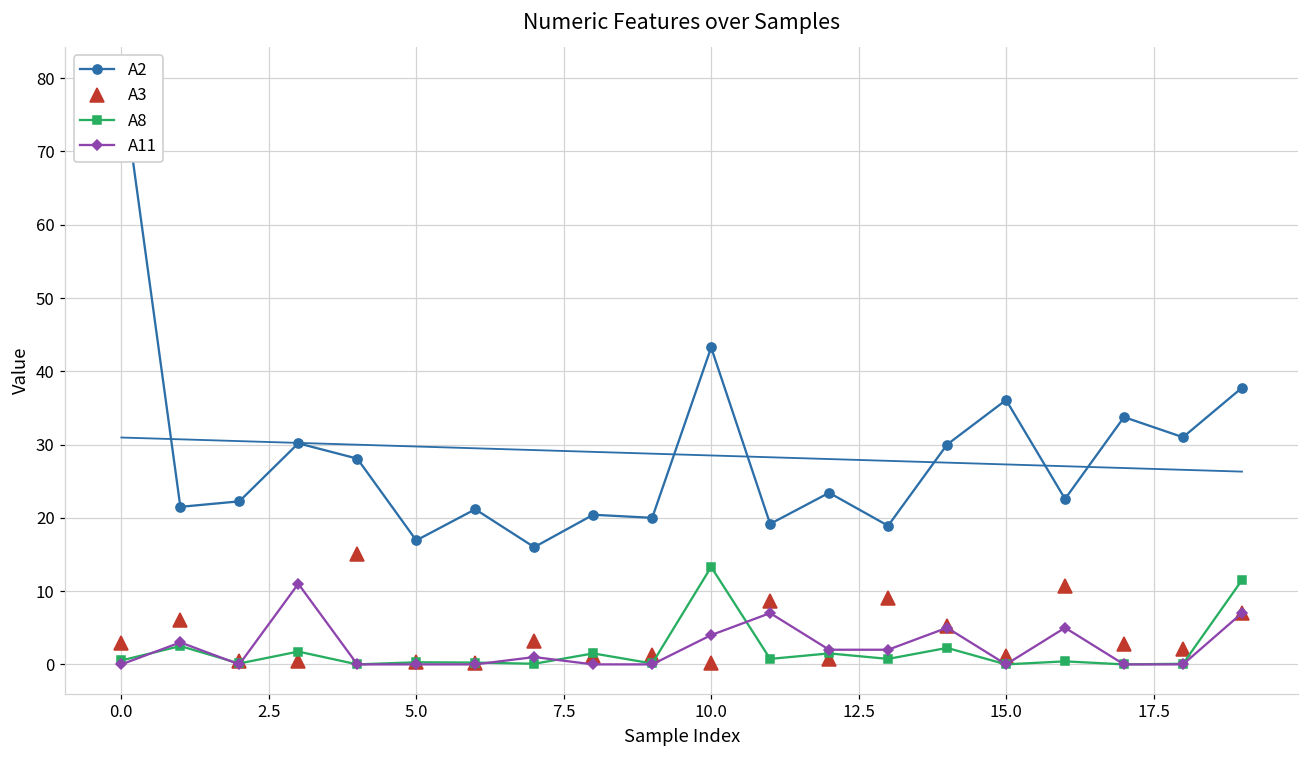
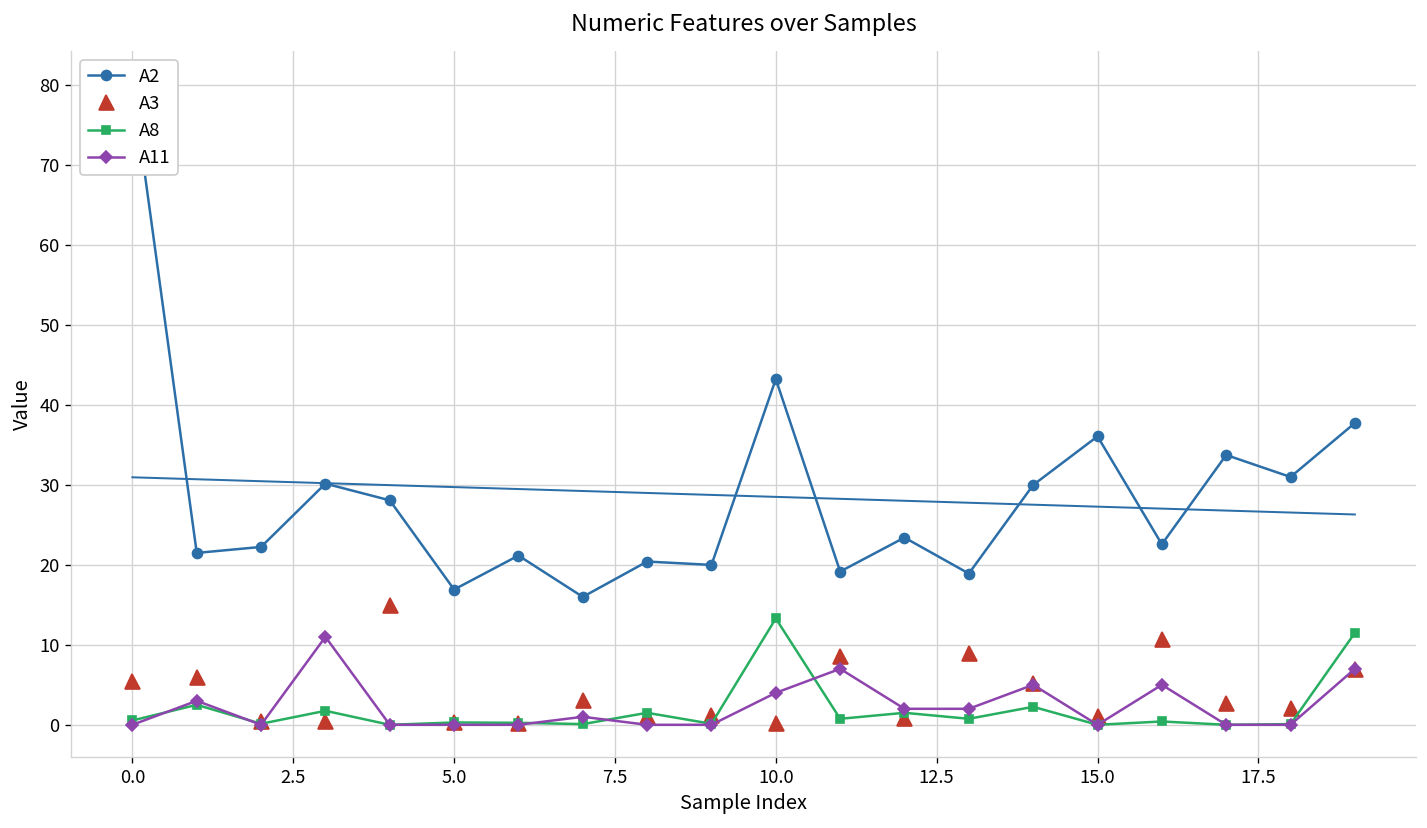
  {
    "A3": {
-     "0.0": 3,
+     "0.0": 6,
      "10.0": 0,
      "15.0": 1
    },
    "A8": {
      "0.0": 1,
      "10.0": 13
    },
    "A11": {
      "0.0": 0,
      "10.0": 4
    }
  }
